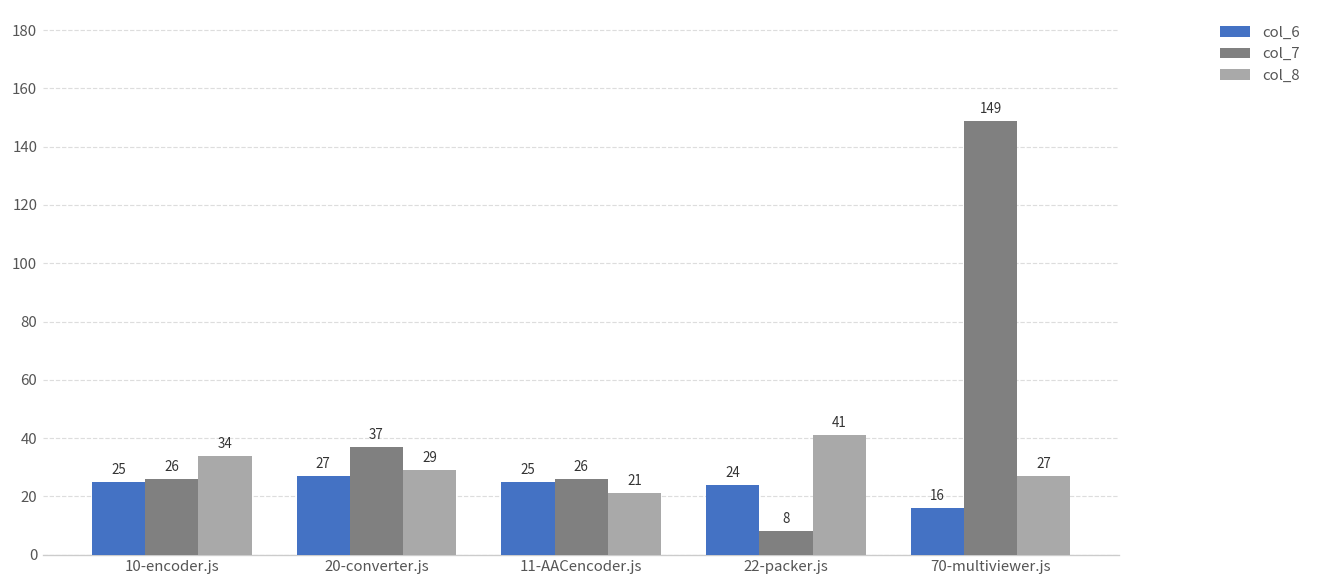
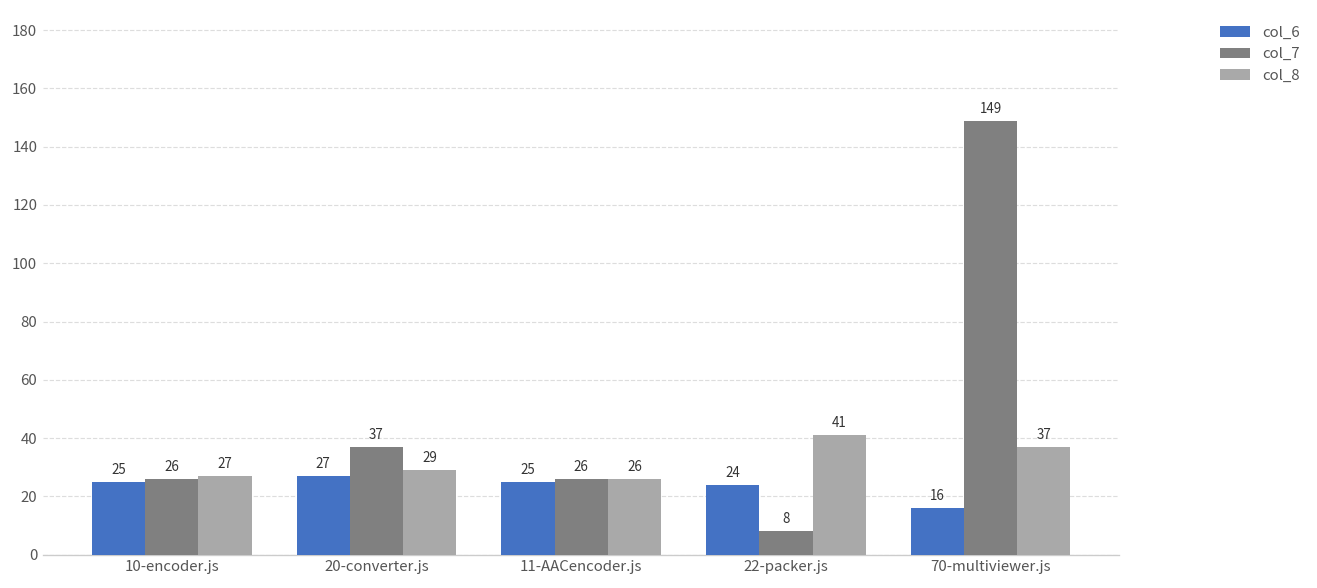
  {
    "col_6": {
      "10-encoder.js": 25,
      "20-converter.js": 27,
      "11-AACencoder.js": 25,
      "22-packer.js": 24,
      "70-multiviewer.js": 16
    },
    "col_7": {
      "10-encoder.js": 26,
      "20-converter.js": 37,
      "11-AACencoder.js": 26,
      "22-packer.js": 8,
      "70-multiviewer.js": 149
    },
    "col_8": {
-     "10-encoder.js": 34,
+     "10-encoder.js": 27,
      "20-converter.js": 29,
-     "11-AACencoder.js": 21,
+     "11-AACencoder.js": 26,
      "22-packer.js": 41,
-     "70-multiviewer.js": 27
+     "70-multiviewer.js": 37
    }
  }
